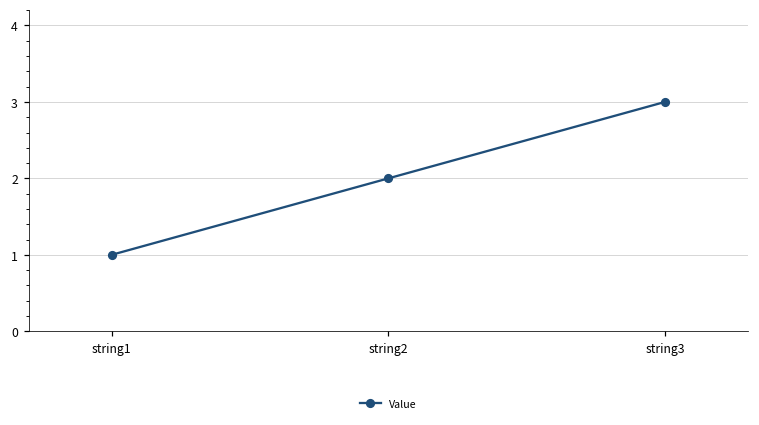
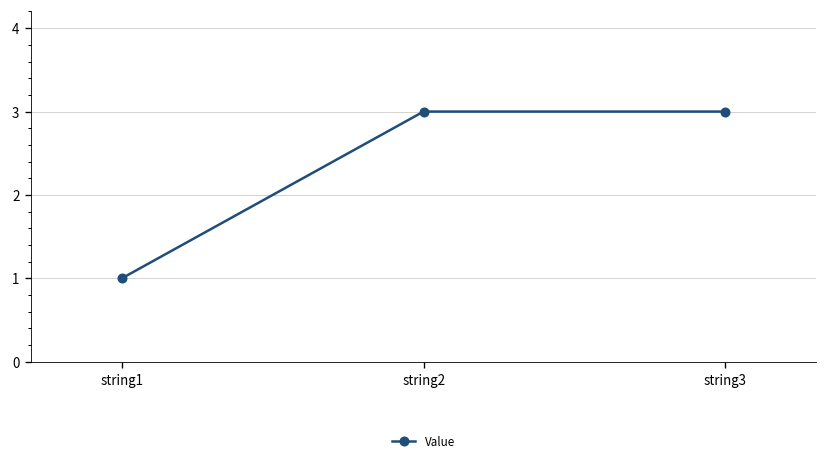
  {
    "string1": 1,
-   "string2": 2,
+   "string2": 3,
    "string3": 3
  }
